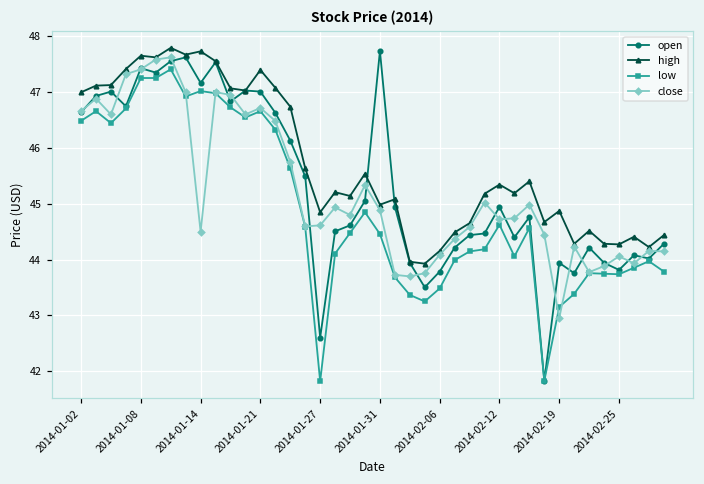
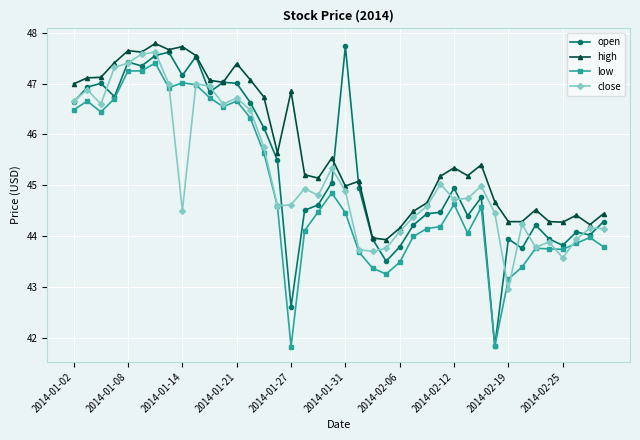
  {
    "open": {
      "2014-01-14": 47.2,
      "2014-01-21": 47.0,
      "2014-01-27": 42.6,
      "2014-01-31": 47.7,
      "2014-02-06": 43.8,
      "2014-02-12": 44.9,
      "2014-02-19": 43.9,
      "2014-02-25": 43.8
    },
    "high": {
      "2014-01-02": 47.0,
      "2014-01-08": 47.6,
      "2014-01-14": 47.7,
      "2014-01-21": 47.4,
-     "2014-01-27": 44.8,
+     "2014-01-27": 46.8,
      "2014-01-31": 45.0,
      "2014-02-06": 44.2,
      "2014-02-12": 45.3,
-     "2014-02-19": 44.9,
+     "2014-02-19": 44.3,
      "2014-02-25": 44.3
    },
    "low": {
      "2014-01-02": 46.5,
      "2014-01-08": 47.2,
      "2014-01-14": 47.0,
      "2014-01-21": 46.7,
      "2014-01-27": 41.8,
      "2014-01-31": 44.5,
      "2014-02-06": 43.5,
      "2014-02-12": 44.6,
      "2014-02-19": 43.2,
      "2014-02-25": 43.7
    },
    "close": {
      "2014-01-14": 44.5,
      "2014-01-21": 46.7,
      "2014-01-27": 44.6,
      "2014-01-31": 44.9,
      "2014-02-06": 44.1,
      "2014-02-12": 44.7,
      "2014-02-19": 43.0,
-     "2014-02-25": 44.1
+     "2014-02-25": 43.6
    }
  }
